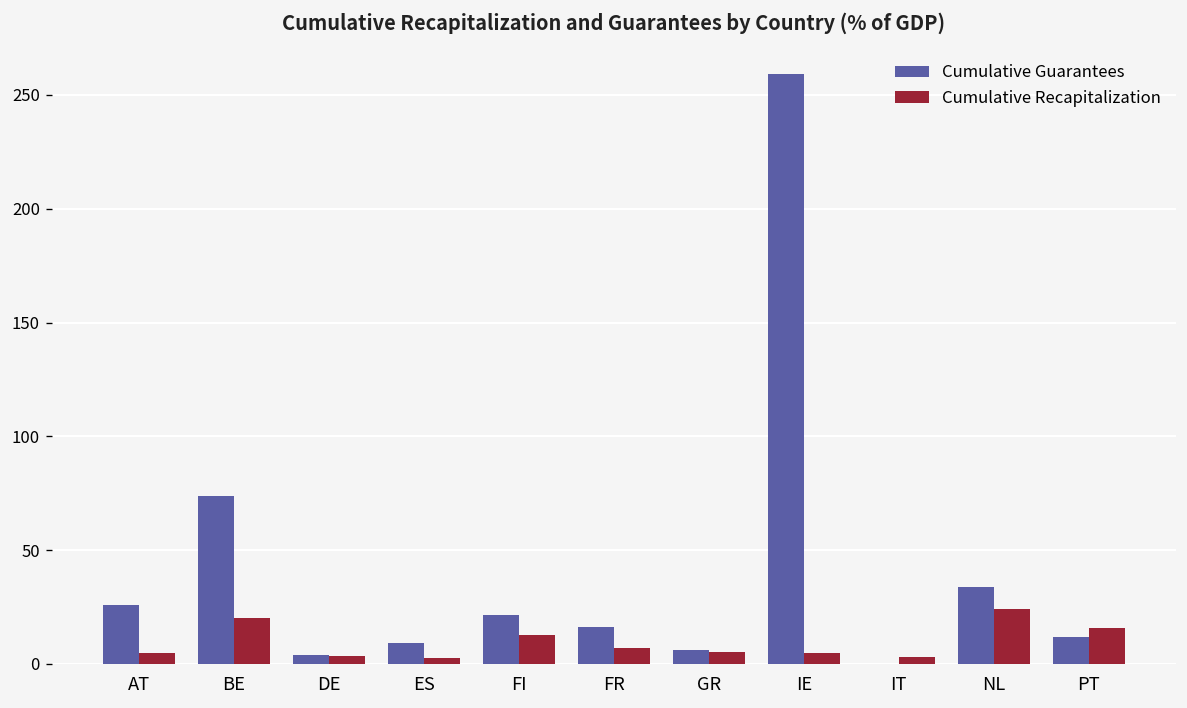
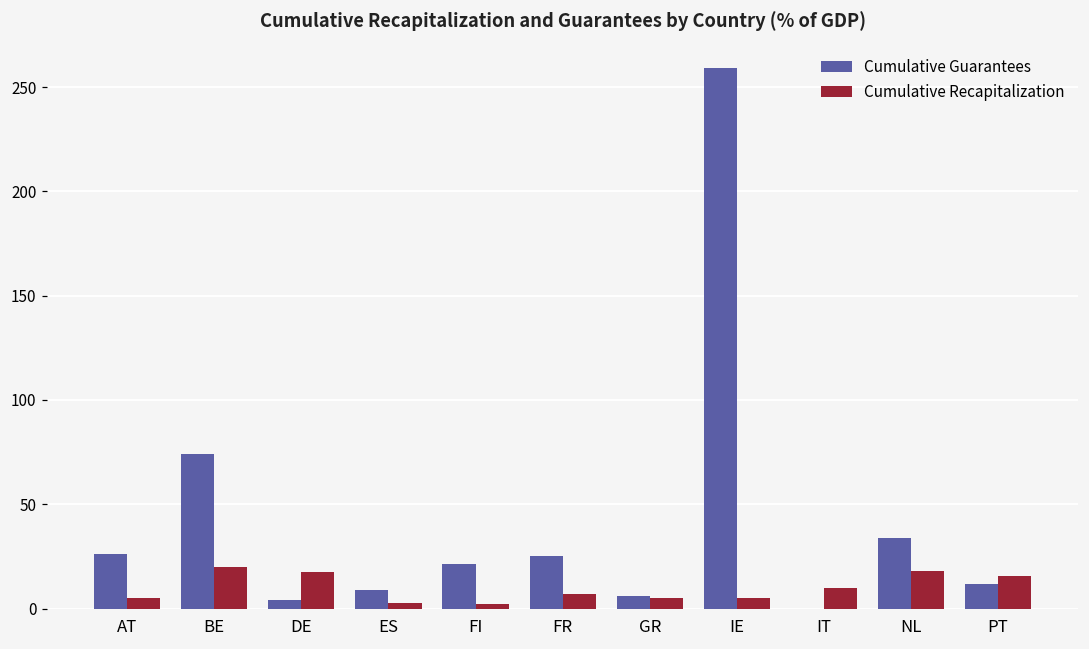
  {
    "Cumulative Guarantees": {
      "AT": 26,
      "BE": 74,
      "DE": 4,
      "ES": 9,
      "FI": 22,
-     "FR": 16,
+     "FR": 25,
      "GR": 6,
      "IE": 259,
      "IT": 0,
      "NL": 34,
      "PT": 12
    },
    "Cumulative Recapitalization": {
      "AT": 5,
      "BE": 20,
-     "DE": 4,
+     "DE": 17,
      "ES": 3,
-     "FI": 13,
+     "FI": 2,
      "FR": 7,
      "GR": 5,
      "IE": 5,
-     "IT": 3,
-     "NL": 24,
+     "IT": 10,
+     "NL": 18,
      "PT": 16
    }
  }
